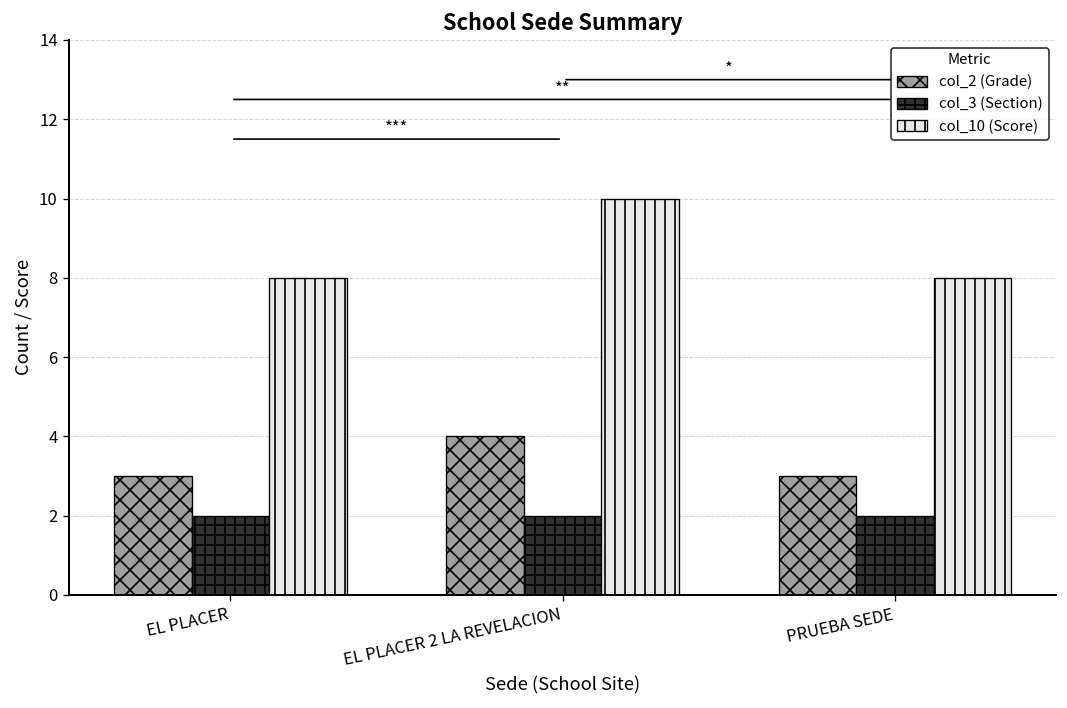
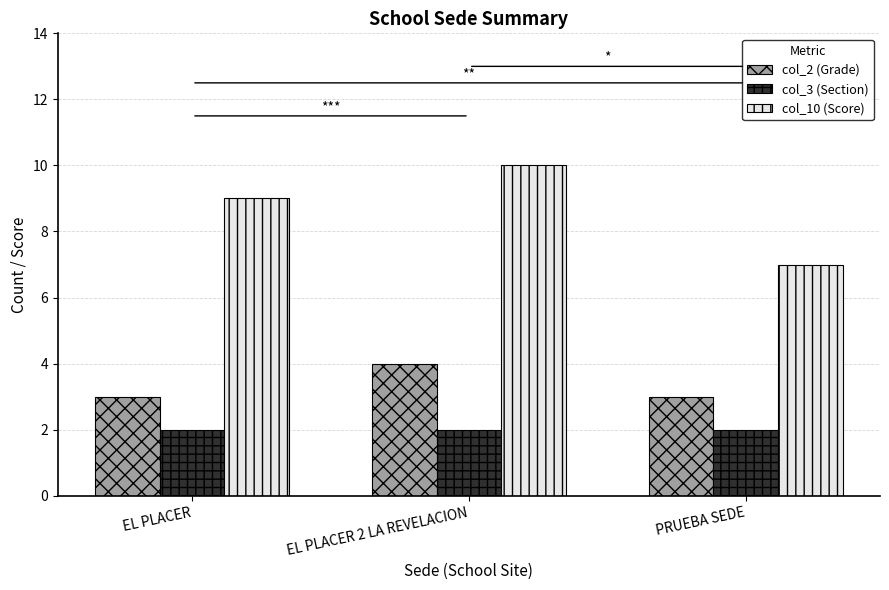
  {
    "col_2 (Grade)": {
      "EL PLACER": 3,
      "EL PLACER 2 LA REVELACION": 4,
      "PRUEBA SEDE": 3
    },
    "col_3 (Section)": {
      "EL PLACER": 2,
      "EL PLACER 2 LA REVELACION": 2,
      "PRUEBA SEDE": 2
    },
    "col_10 (Score)": {
-     "EL PLACER": 8,
+     "EL PLACER": 9,
      "EL PLACER 2 LA REVELACION": 10,
-     "PRUEBA SEDE": 8
+     "PRUEBA SEDE": 7
    }
  }
